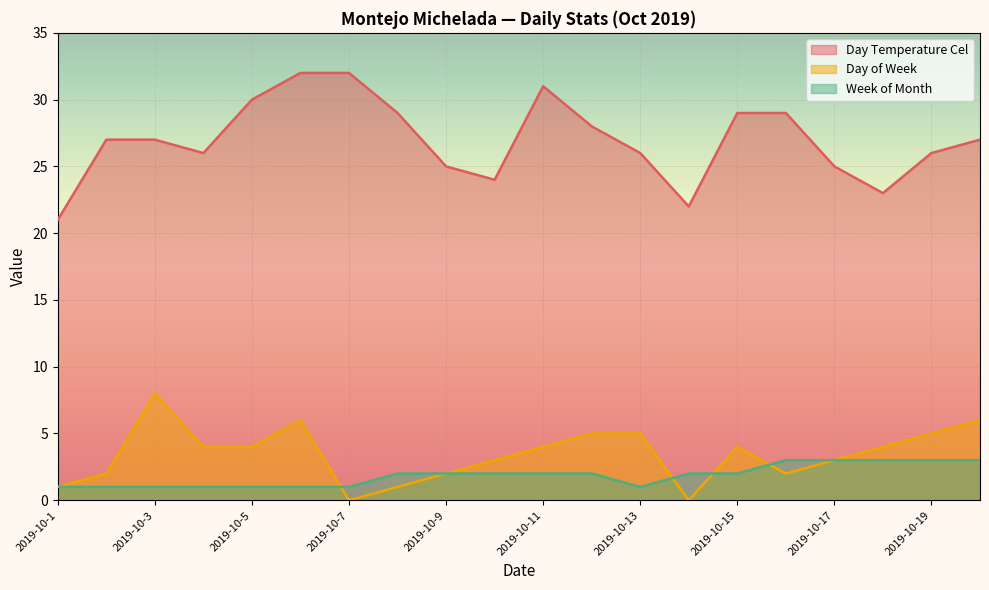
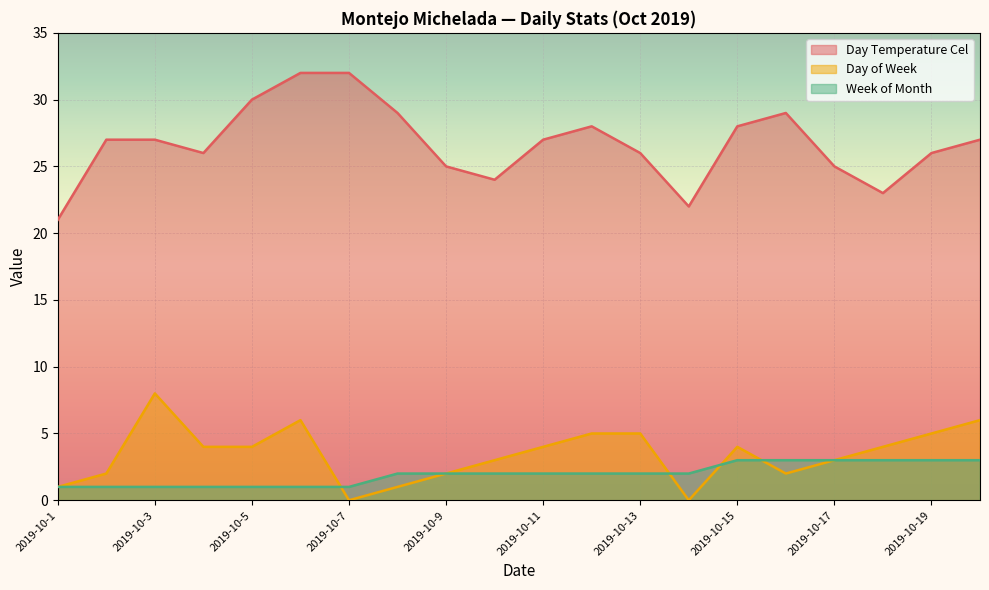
  {
    "Day Temperature Cel": {
      "2019-10-1": 21,
      "2019-10-3": 27,
      "2019-10-5": 30,
      "2019-10-7": 32,
      "2019-10-9": 25,
-     "2019-10-11": 31,
+     "2019-10-11": 27,
      "2019-10-13": 26,
-     "2019-10-15": 29,
+     "2019-10-15": 28,
      "2019-10-17": 25,
      "2019-10-19": 26
    },
    "Day of Week": {
      "2019-10-3": 8,
      "2019-10-5": 4,
      "2019-10-7": 0,
      "2019-10-11": 4,
      "2019-10-13": 5,
      "2019-10-15": 4,
      "2019-10-19": 5
    },
    "Week of Month": {
      "2019-10-3": 1,
      "2019-10-5": 1,
      "2019-10-7": 1,
      "2019-10-11": 2,
-     "2019-10-13": 1,
-     "2019-10-15": 2,
+     "2019-10-13": 2,
+     "2019-10-15": 3,
      "2019-10-19": 3
    }
  }
